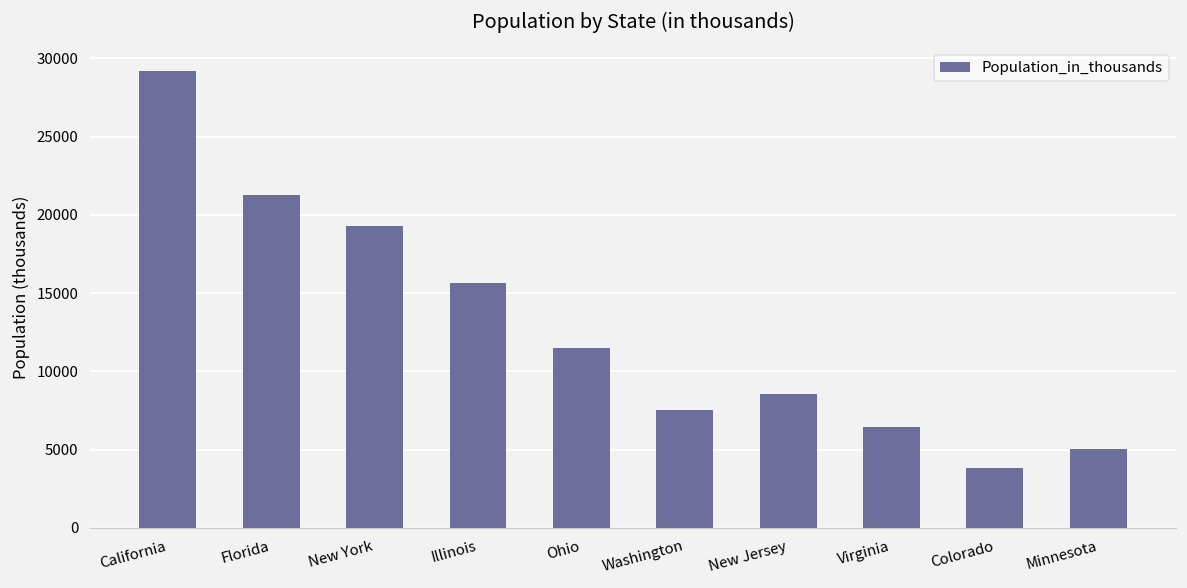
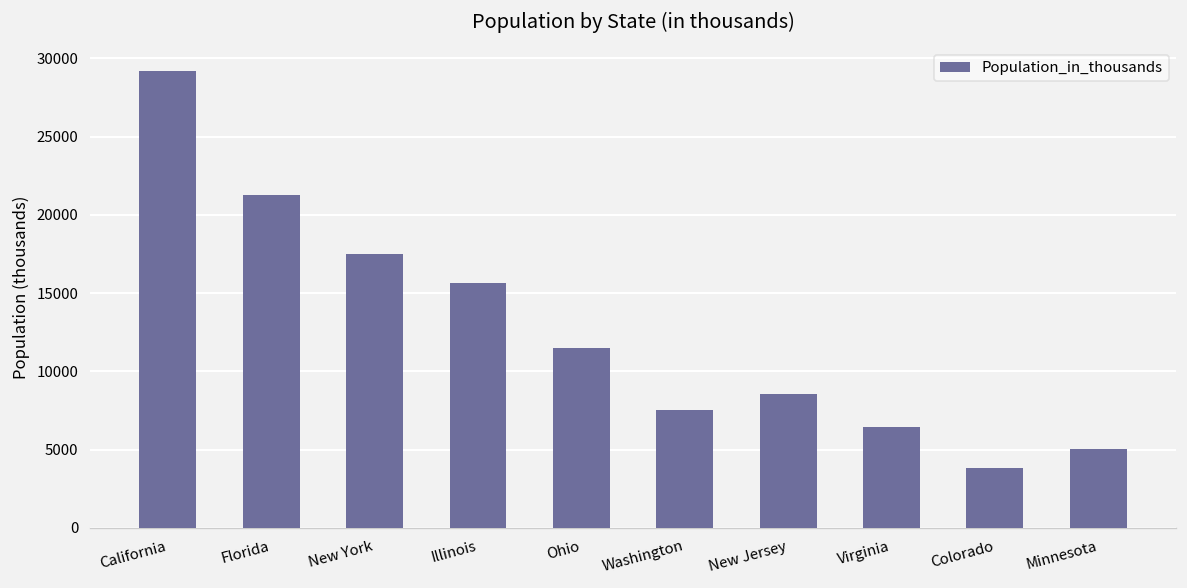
  {
    "California": 29200,
    "Florida": 21200,
-   "New York": 19300,
+   "New York": 17500,
    "Illinois": 15700,
    "Ohio": 11500,
    "Washington": 7500,
    "New Jersey": 8600,
    "Virginia": 6400,
    "Colorado": 3800,
    "Minnesota": 5100
  }
